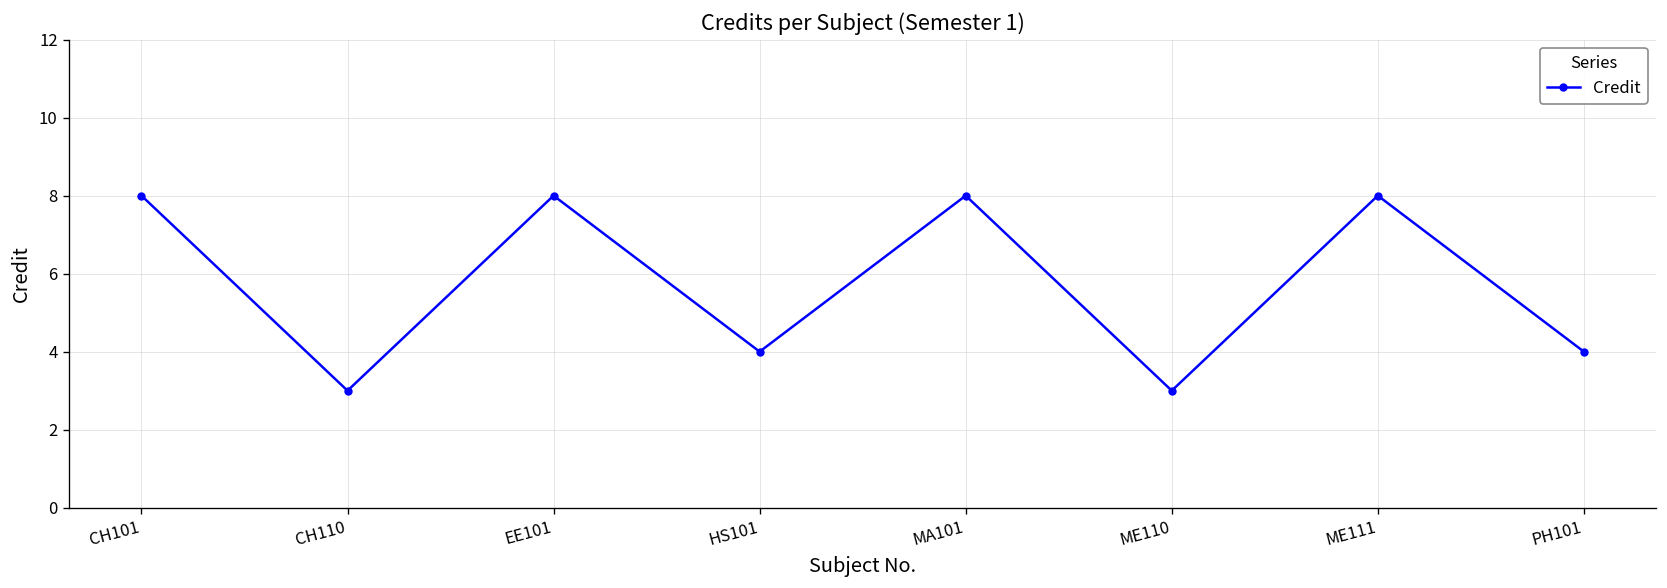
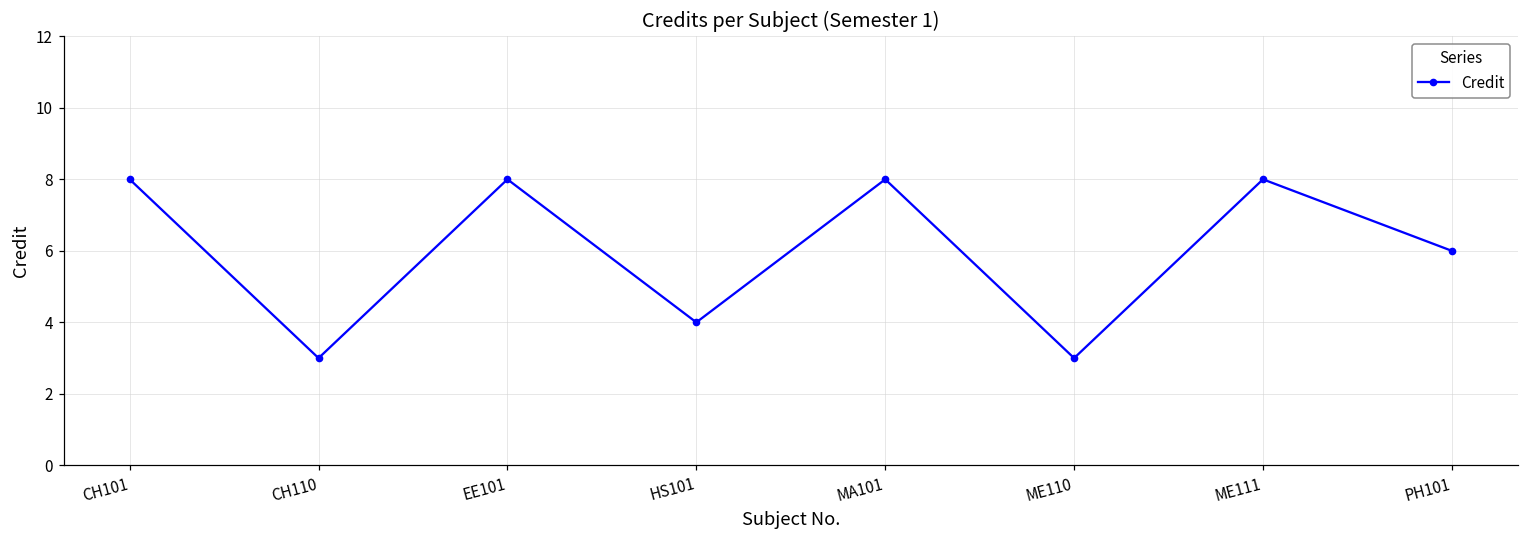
  {
    "CH101": 8,
    "CH110": 3,
    "EE101": 8,
    "HS101": 4,
    "MA101": 8,
    "ME110": 3,
    "ME111": 8,
-   "PH101": 4
+   "PH101": 6
  }
